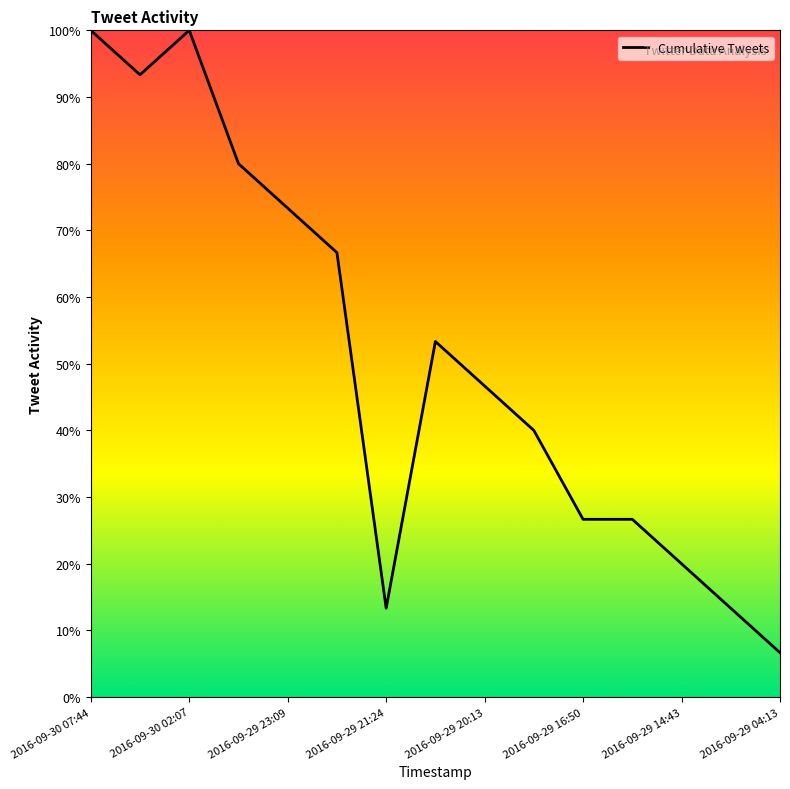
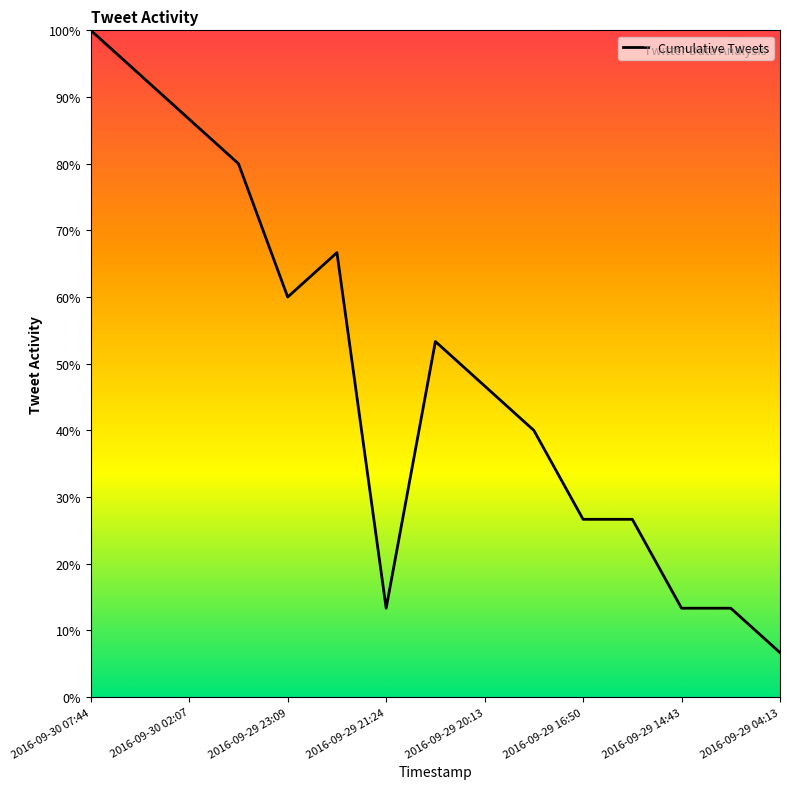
  {
    "2016-09-30 07:44": "100%",
-   "2016-09-30 02:07": "100%",
-   "2016-09-29 23:09": "73%",
+   "2016-09-30 02:07": "87%",
+   "2016-09-29 23:09": "60%",
    "2016-09-29 21:24": "13%",
    "2016-09-29 20:13": "47%",
    "2016-09-29 16:50": "27%",
-   "2016-09-29 14:43": "20%",
+   "2016-09-29 14:43": "13%",
    "2016-09-29 04:13": "7%"
  }
